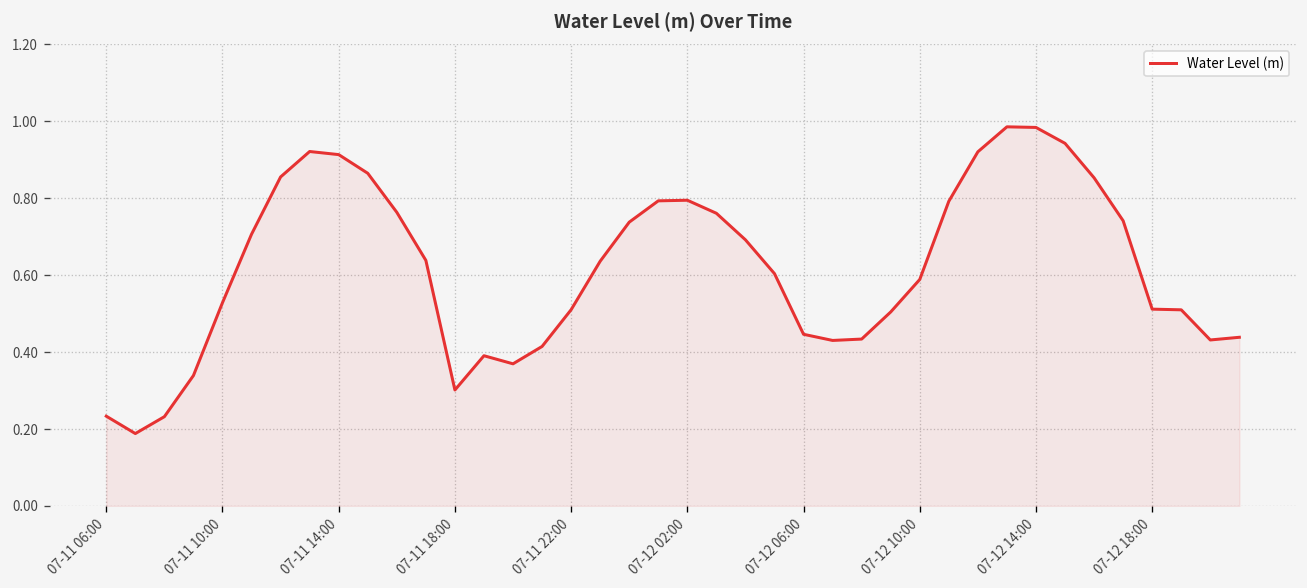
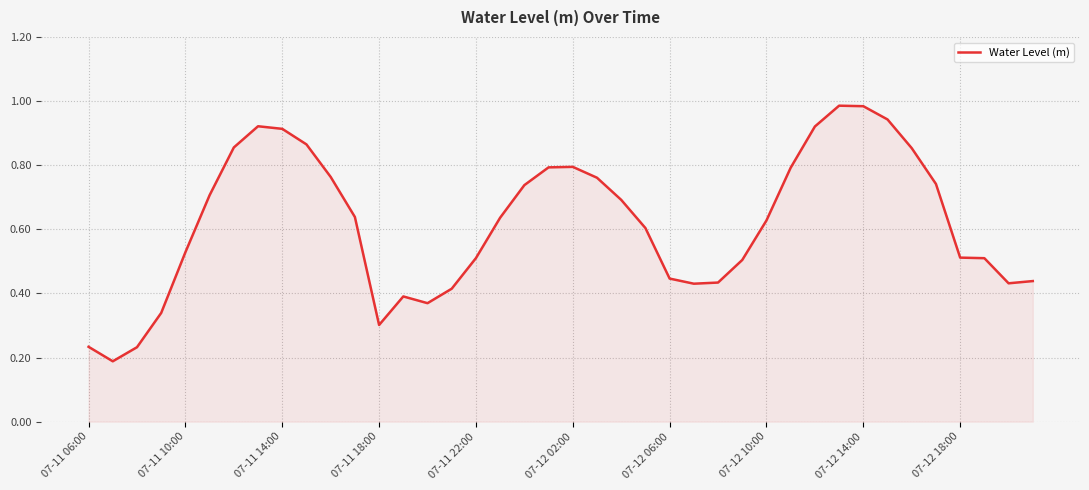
  {
    "07-11 06:00": 0.23,
    "07-11 10:00": 0.53,
    "07-11 14:00": 0.91,
    "07-11 18:00": 0.30,
    "07-11 22:00": 0.51,
    "07-12 02:00": 0.79,
    "07-12 06:00": 0.45,
-   "07-12 10:00": 0.59,
+   "07-12 10:00": 0.63,
    "07-12 14:00": 0.98,
    "07-12 18:00": 0.51
  }
